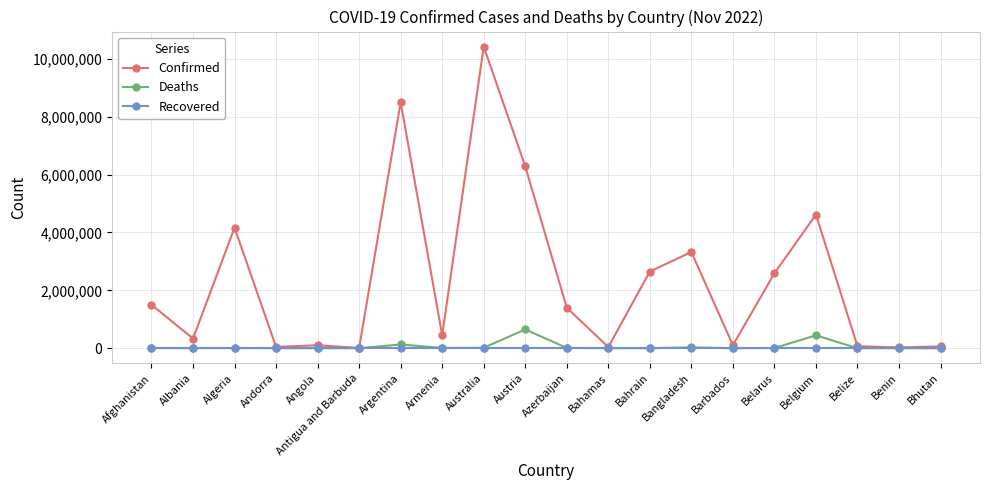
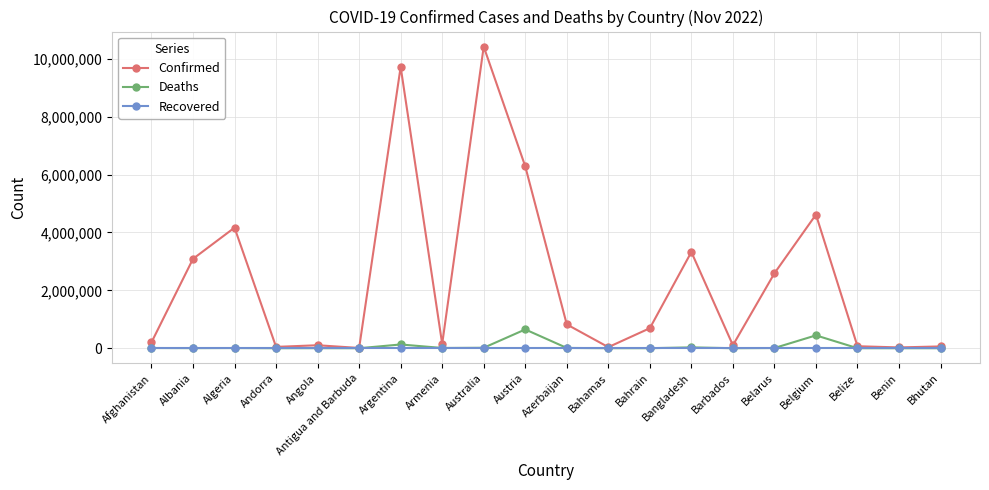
  {
    "Confirmed": {
-     "Afghanistan": "1,500,000",
-     "Albania": "300,000",
+     "Afghanistan": "200,000",
+     "Albania": "3,100,000",
      "Algeria": "4,200,000",
      "Angola": "100,000",
-     "Argentina": "8,500,000",
-     "Armenia": "400,000",
+     "Argentina": "9,700,000",
+     "Armenia": "100,000",
      "Australia": "10,400,000",
      "Austria": "6,300,000",
-     "Azerbaijan": "1,400,000",
-     "Bahrain": "2,700,000",
+     "Azerbaijan": "800,000",
+     "Bahrain": "700,000",
      "Bangladesh": "3,300,000",
      "Barbados": "100,000",
      "Belarus": "2,600,000",
      "Belgium": "4,600,000"
    },
    "Deaths": {
      "Argentina": "100,000",
      "Austria": "600,000",
      "Belgium": "400,000"
    },
    "Recovered": {
      "Argentina": "0",
      "Austria": "0",
      "Belgium": "0"
    }
  }
